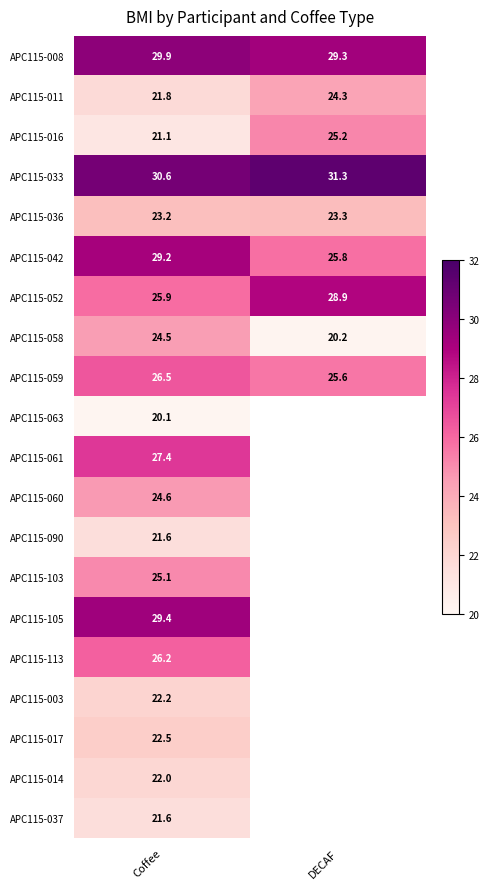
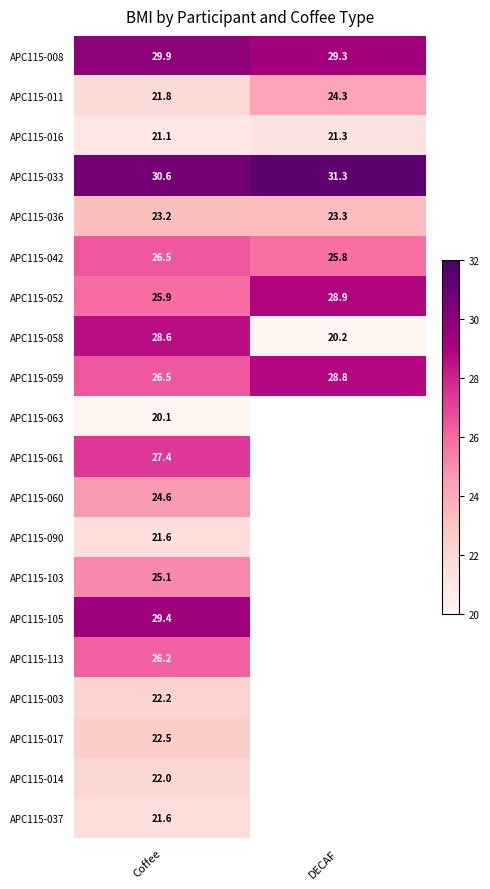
  {
    "APC115-008": {
      "Coffee": 29.9,
      "DECAF": 29.3
    },
    "APC115-011": {
      "Coffee": 21.8,
      "DECAF": 24.3
    },
    "APC115-016": {
      "Coffee": 21.1,
-     "DECAF": 25.2
+     "DECAF": 21.3
    },
    "APC115-033": {
      "Coffee": 30.6,
      "DECAF": 31.3
    },
    "APC115-036": {
      "Coffee": 23.2,
      "DECAF": 23.3
    },
    "APC115-042": {
-     "Coffee": 29.2,
+     "Coffee": 26.5,
      "DECAF": 25.8
    },
    "APC115-052": {
      "Coffee": 25.9,
      "DECAF": 28.9
    },
    "APC115-058": {
-     "Coffee": 24.5,
+     "Coffee": 28.6,
      "DECAF": 20.2
    },
    "APC115-059": {
      "Coffee": 26.5,
-     "DECAF": 25.6
+     "DECAF": 28.8
    },
    "APC115-063": {
      "Coffee": 20.1
    },
    "APC115-061": {
      "Coffee": 27.4
    },
    "APC115-060": {
      "Coffee": 24.6
    },
    "APC115-090": {
      "Coffee": 21.6
    },
    "APC115-103": {
      "Coffee": 25.1
    },
    "APC115-105": {
      "Coffee": 29.4
    },
    "APC115-113": {
      "Coffee": 26.2
    },
    "APC115-003": {
      "Coffee": 22.2
    },
    "APC115-017": {
      "Coffee": 22.5
    },
    "APC115-014": {
      "Coffee": 22.0
    },
    "APC115-037": {
      "Coffee": 21.6
    }
  }
